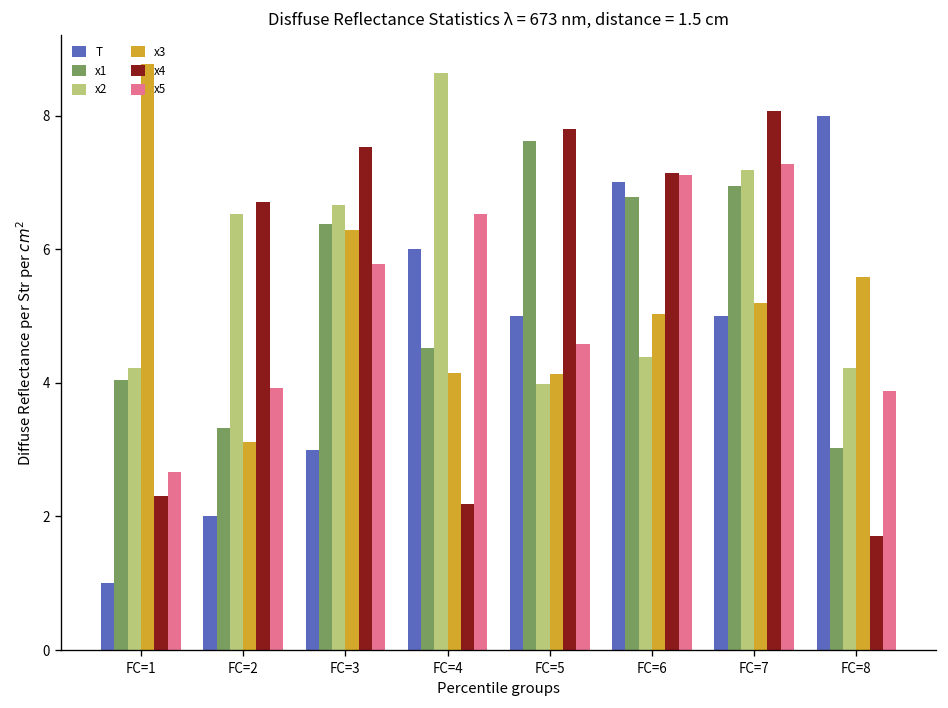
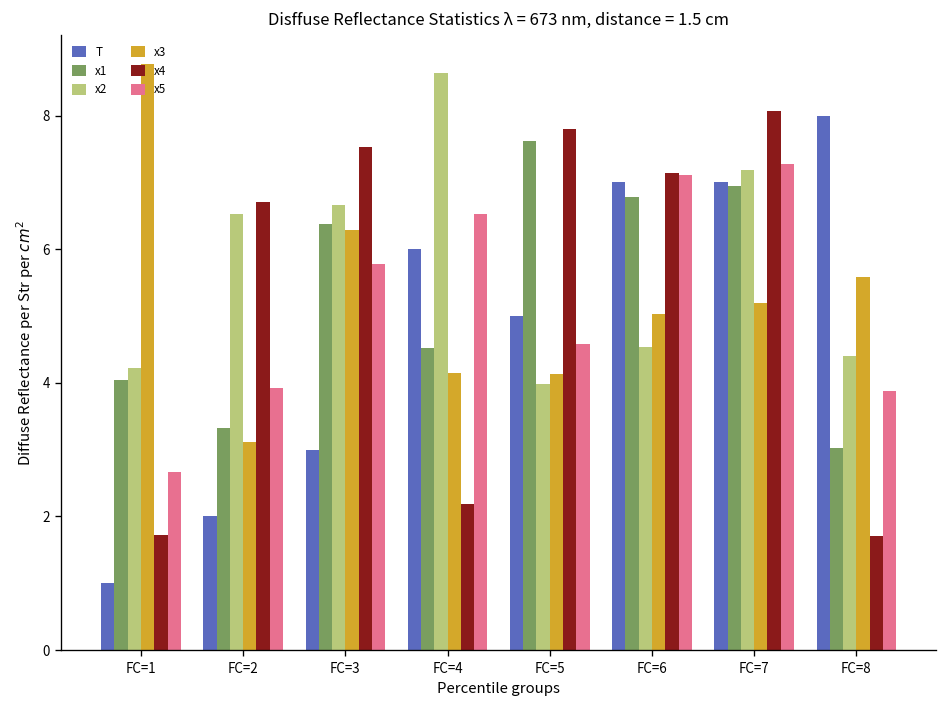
  {
    "T": {
      "FC=1": 1,
      "FC=2": 2,
      "FC=3": 3,
      "FC=4": 6,
      "FC=5": 5,
      "FC=6": 7,
-     "FC=7": 5,
+     "FC=7": 7,
      "FC=8": 8
    },
    "x1": {
      "FC=1": 4.0,
      "FC=2": 3.3,
      "FC=3": 6.4,
      "FC=4": 4.5,
      "FC=5": 7.6,
      "FC=6": 6.8,
      "FC=7": 6.9,
      "FC=8": 3.0
    },
    "x2": {
      "FC=1": 4.2,
      "FC=2": 6.5,
      "FC=3": 6.7,
      "FC=4": 8.6,
      "FC=5": 4.0,
-     "FC=6": 4.4,
+     "FC=6": 4.5,
      "FC=7": 7.2,
-     "FC=8": 4.2
+     "FC=8": 4.4
    },
    "x3": {
      "FC=1": 8.8,
      "FC=2": 3.1,
      "FC=3": 6.3,
      "FC=4": 4.1,
      "FC=5": 4.1,
      "FC=6": 5.0,
      "FC=7": 5.2,
      "FC=8": 5.6
    },
    "x4": {
-     "FC=1": 2.3,
+     "FC=1": 1.7,
      "FC=2": 6.7,
      "FC=3": 7.5,
      "FC=4": 2.2,
      "FC=5": 7.8,
      "FC=6": 7.1,
      "FC=7": 8.1,
      "FC=8": 1.7
    },
    "x5": {
      "FC=1": 2.7,
      "FC=2": 3.9,
      "FC=3": 5.8,
      "FC=4": 6.5,
      "FC=5": 4.6,
      "FC=6": 7.1,
      "FC=7": 7.3,
      "FC=8": 3.9
    }
  }
